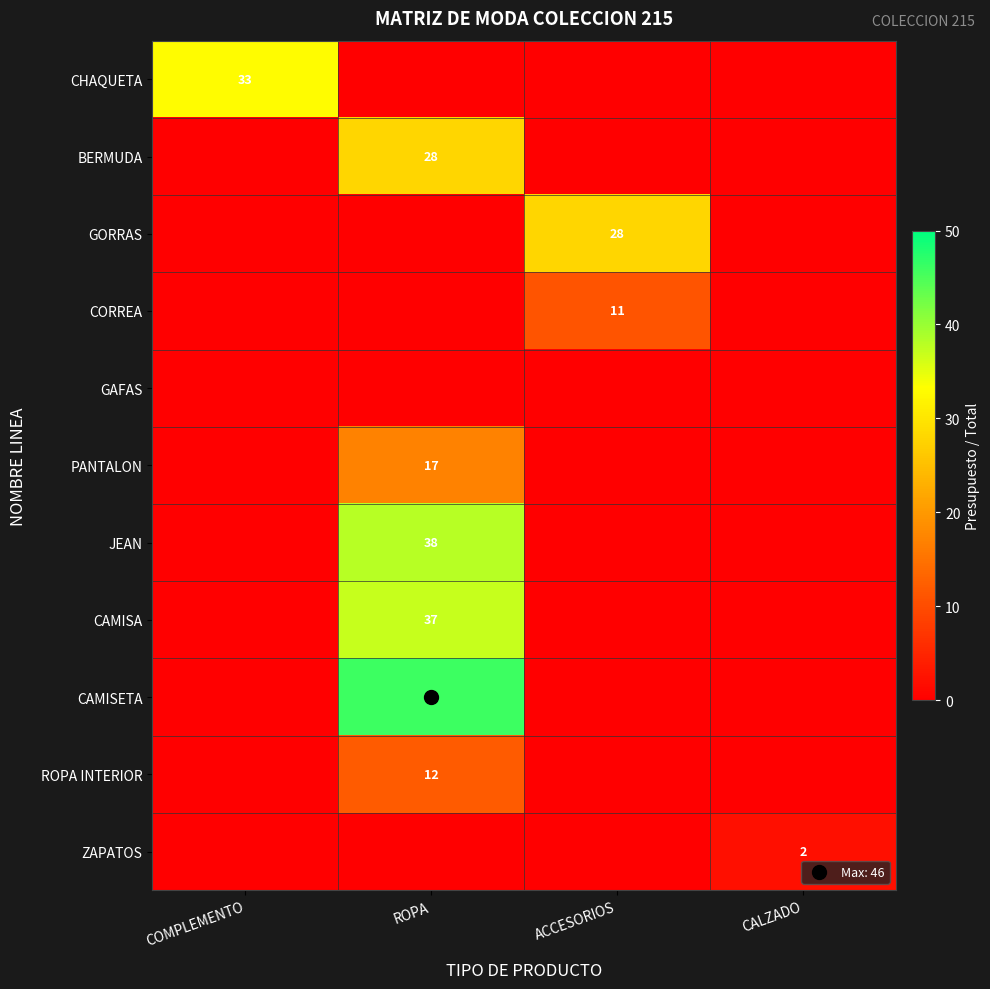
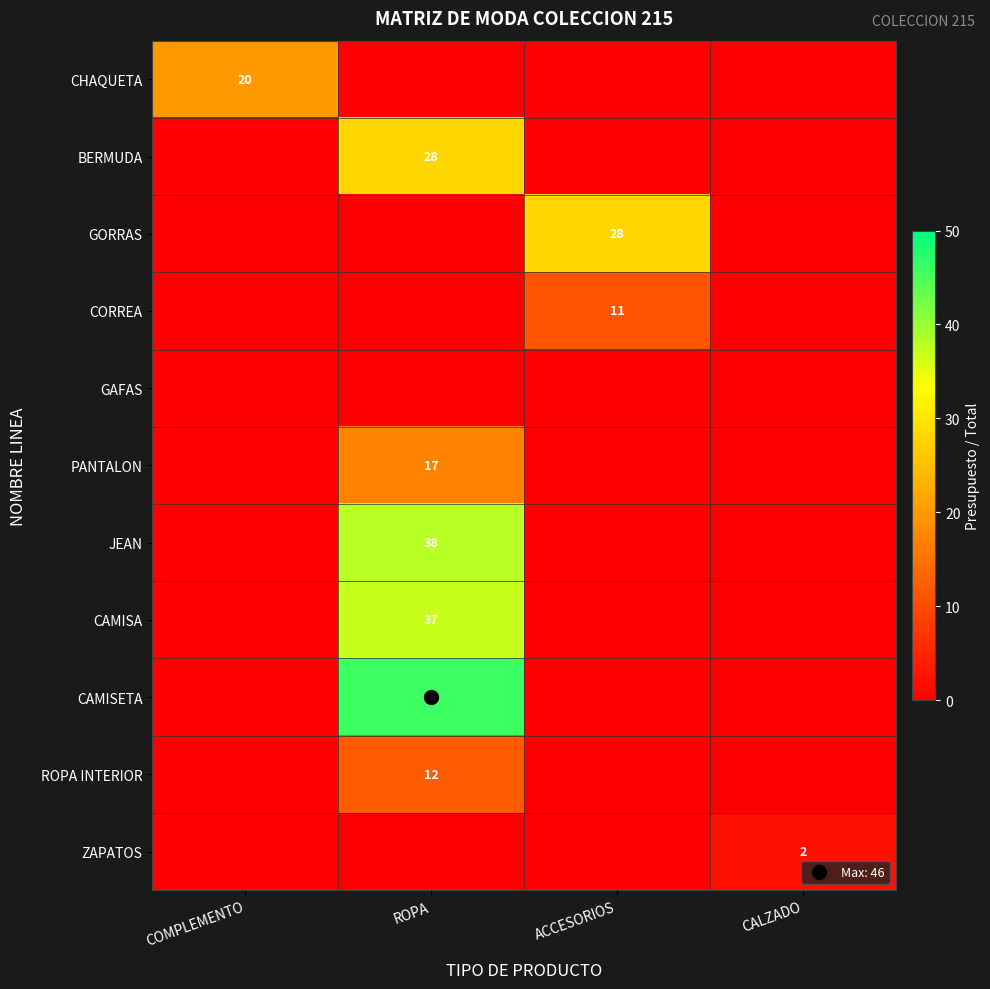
  {
    "CHAQUETA": {
-     "COMPLEMENTO": 33
+     "COMPLEMENTO": 20
    },
    "BERMUDA": {
      "ROPA": 28
    },
    "GORRAS": {
      "ACCESORIOS": 28
    },
    "CORREA": {
      "ACCESORIOS": 11
    },
    "PANTALON": {
      "ROPA": 17
    },
    "JEAN": {
      "ROPA": 38
    },
    "CAMISA": {
      "ROPA": 37
    },
    "ROPA INTERIOR": {
      "ROPA": 12
    },
    "ZAPATOS": {
      "CALZADO": 2
    }
  }
